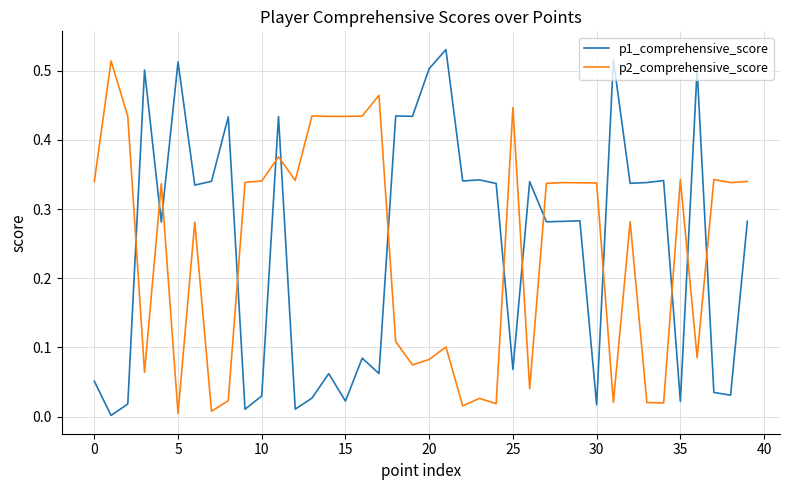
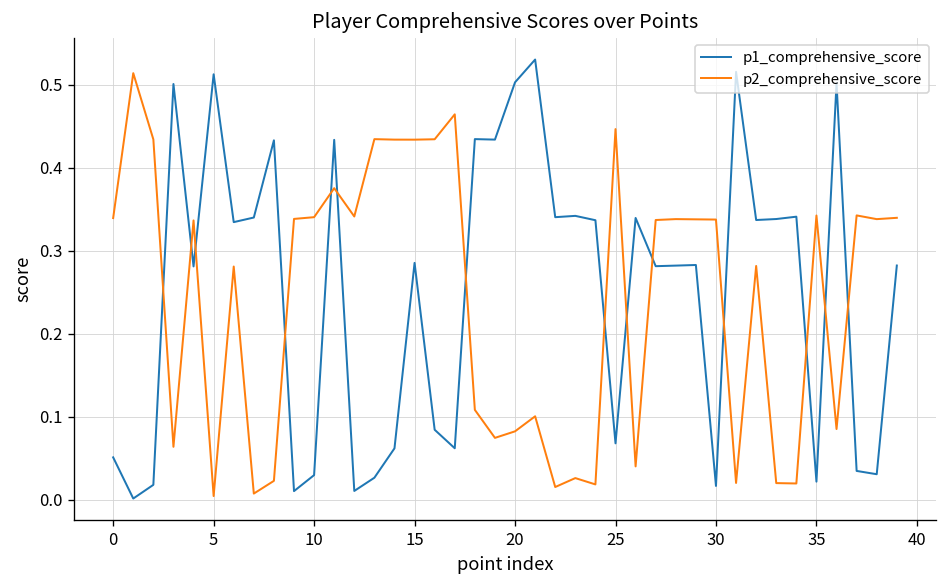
  {
    "p1_comprehensive_score": {
      "0": 0.05,
      "5": 0.51,
      "10": 0.03,
-     "15": 0.02,
+     "15": 0.29,
      "20": 0.50,
      "25": 0.07,
      "30": 0.02,
      "35": 0.02
    },
    "p2_comprehensive_score": {
      "0": 0.34,
      "5": 0.00,
      "10": 0.34,
      "15": 0.43,
      "20": 0.08,
      "25": 0.45,
      "30": 0.34,
      "35": 0.34
    }
  }
